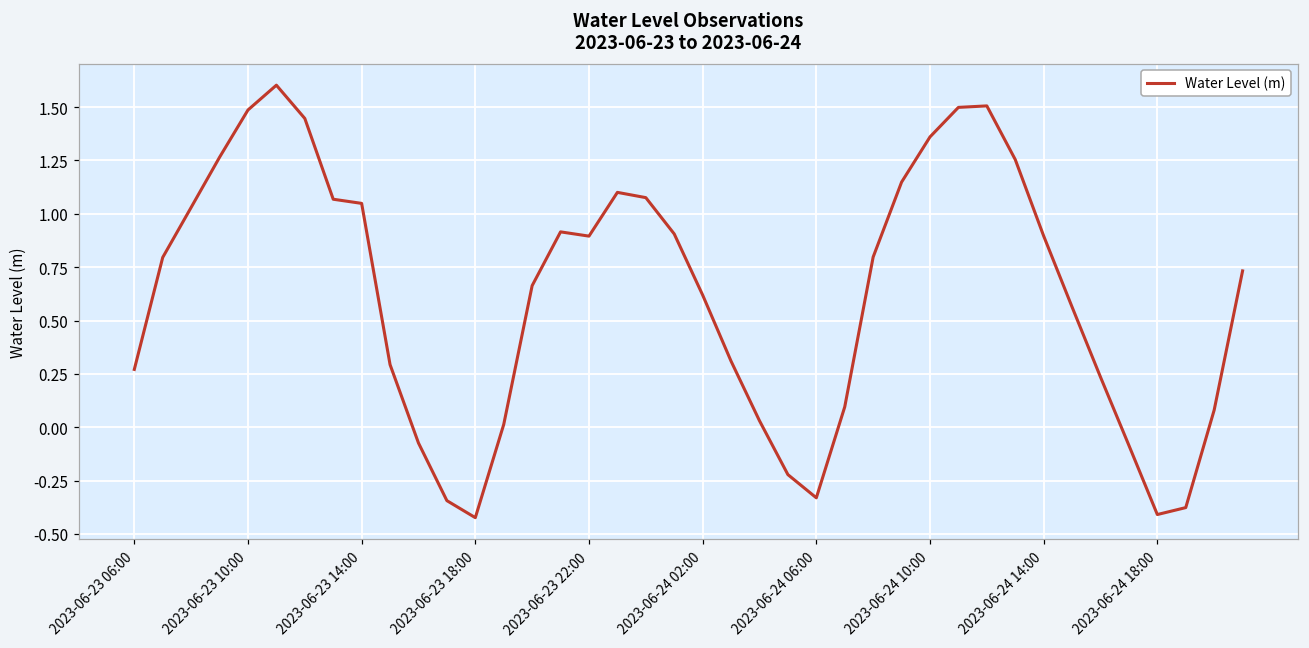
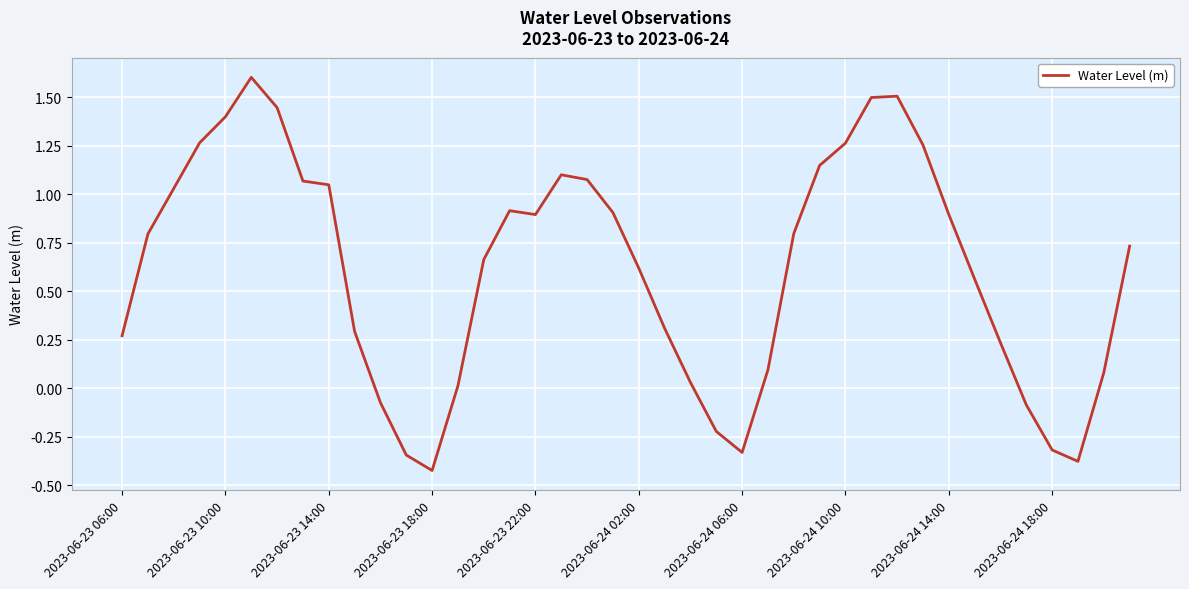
  {
    "2023-06-23 06:00": 0.27,
-   "2023-06-23 10:00": 1.49,
+   "2023-06-23 10:00": 1.40,
    "2023-06-23 14:00": 1.05,
    "2023-06-23 18:00": -0.42,
    "2023-06-23 22:00": 0.90,
    "2023-06-24 02:00": 0.62,
    "2023-06-24 06:00": -0.33,
-   "2023-06-24 10:00": 1.36,
+   "2023-06-24 10:00": 1.26,
    "2023-06-24 14:00": 0.90,
-   "2023-06-24 18:00": -0.41
+   "2023-06-24 18:00": -0.32
  }
